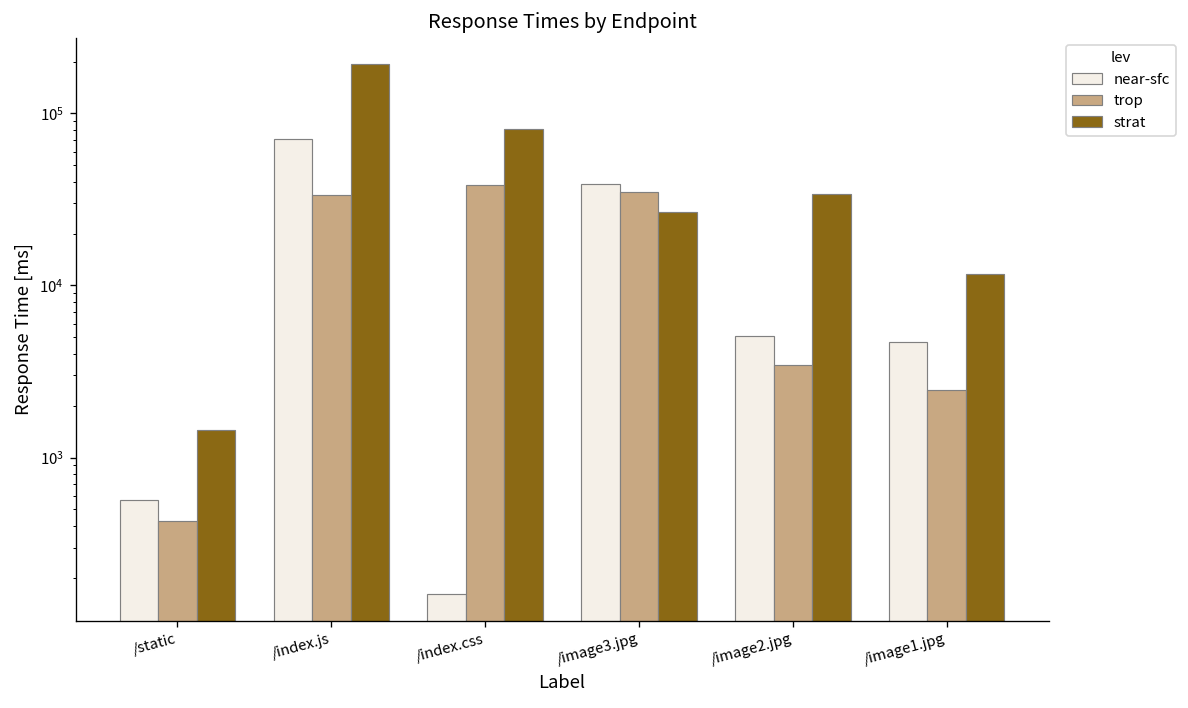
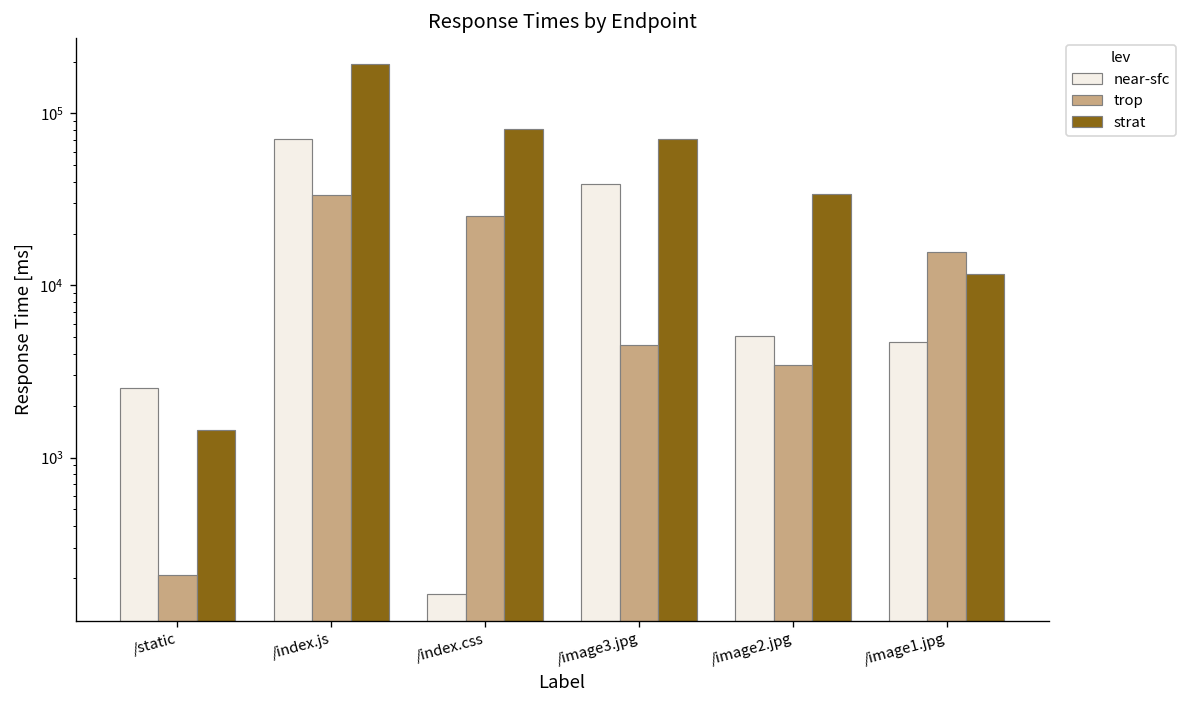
  {
    "near-sfc": {
-     "/static": 570,
+     "/static": 2500,
      "/index.js": 70000,
      "/index.css": 160,
      "/image3.jpg": 39000,
      "/image2.jpg": 5100,
      "/image1.jpg": 4700
    },
    "trop": {
-     "/static": 430,
+     "/static": 210,
      "/index.js": 33000,
-     "/index.css": 38000,
-     "/image3.jpg": 35000,
+     "/index.css": 25000,
+     "/image3.jpg": 4500,
      "/image2.jpg": 3400,
-     "/image1.jpg": 2500
+     "/image1.jpg": 16000
    },
    "strat": {
      "/static": 1400,
      "/index.js": 190000,
      "/index.css": 80000,
-     "/image3.jpg": 27000,
+     "/image3.jpg": 70000,
      "/image2.jpg": 34000,
      "/image1.jpg": 12000
    }
  }
